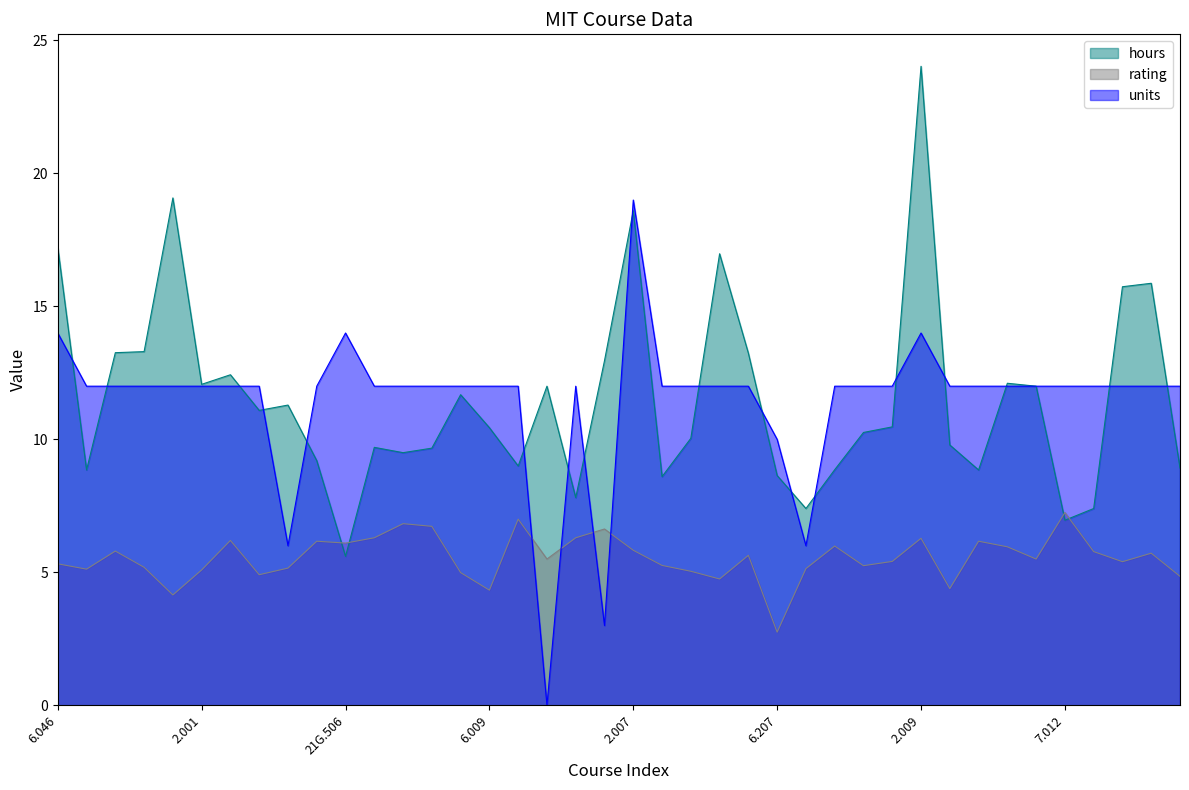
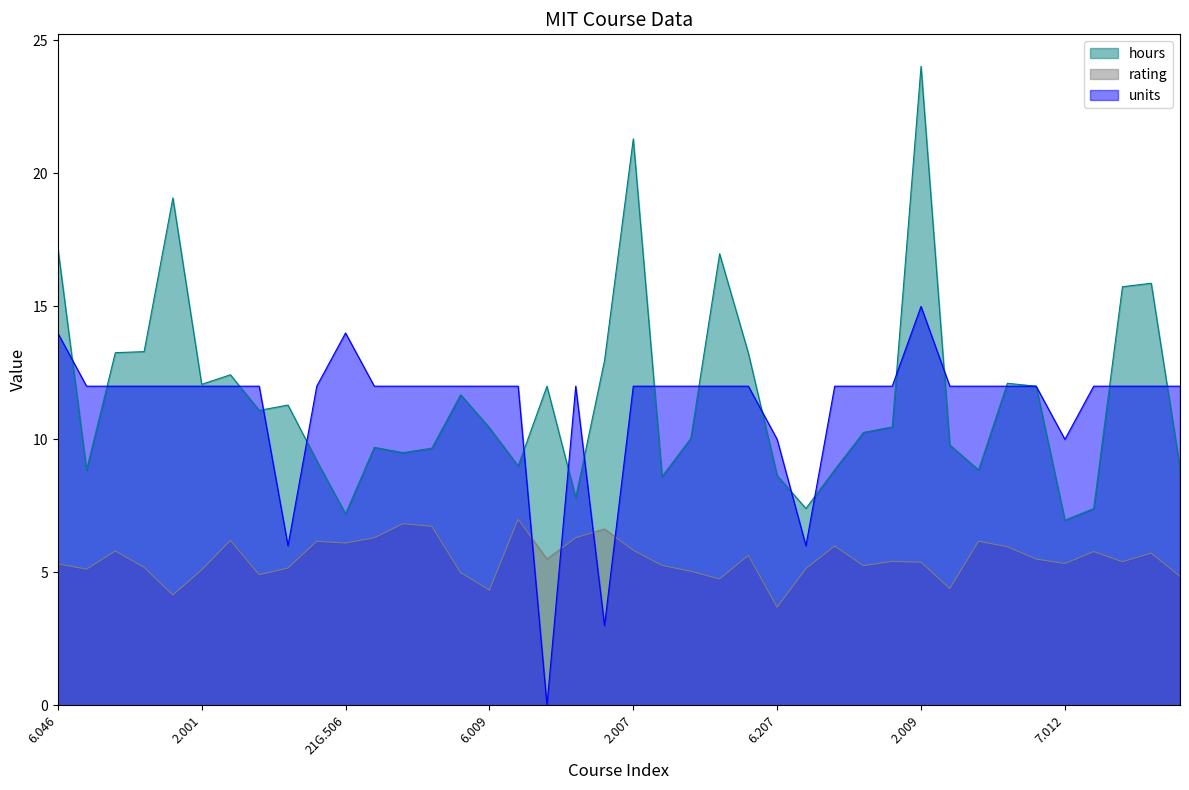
  {
    "hours": {
      "6.046": 17.2,
-     "21G.506": 5.6,
+     "21G.506": 7.2,
      "6.009": 10.4,
-     "2.007": 18.6,
+     "2.007": 21.3,
      "6.207": 8.6,
      "2.009": 24.0,
      "7.012": 7.0
    },
    "rating": {
      "6.046": 5.3,
      "2.001": 5.1,
      "21G.506": 6.1,
      "6.009": 4.3,
      "2.007": 5.8,
-     "6.207": 2.8,
-     "2.009": 6.3,
-     "7.012": 7.3
+     "6.207": 3.7,
+     "2.009": 5.4,
+     "7.012": 5.3
    },
    "units": {
      "6.046": 14,
      "21G.506": 14,
      "6.009": 12,
-     "2.007": 19,
+     "2.007": 12,
      "6.207": 10,
-     "2.009": 14,
-     "7.012": 12
+     "2.009": 15,
+     "7.012": 10
    }
  }
